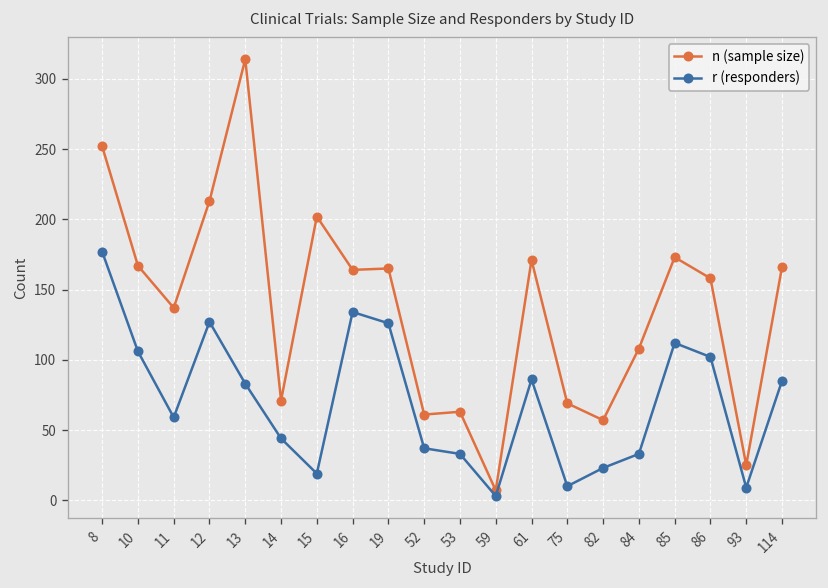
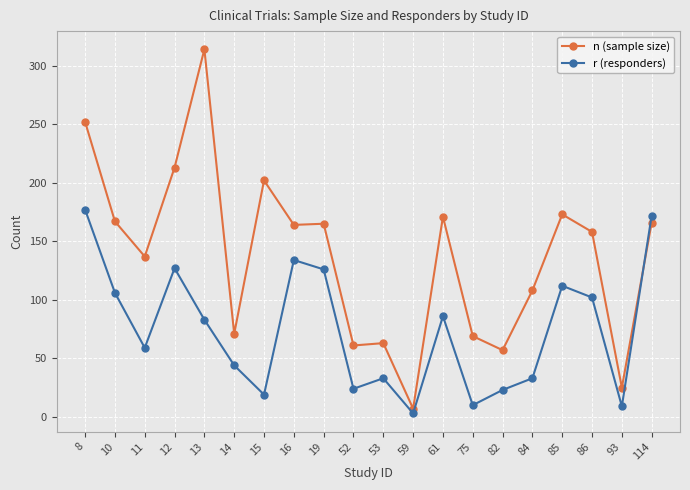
  {
    "n (sample size)": {
      "8": 252,
      "10": 167,
      "11": 137,
      "12": 213,
      "13": 314,
      "14": 71,
      "15": 202,
      "16": 164,
      "19": 165,
      "52": 61,
      "53": 63,
      "59": 7,
      "61": 171,
      "75": 69,
      "82": 57,
      "84": 108,
      "85": 173,
      "86": 158,
      "93": 25,
      "114": 166
    },
    "r (responders)": {
      "8": 177,
      "10": 106,
      "11": 59,
      "12": 127,
      "13": 83,
      "14": 44,
      "15": 19,
      "16": 134,
      "19": 126,
-     "52": 37,
+     "52": 24,
      "53": 33,
      "59": 3,
      "61": 86,
      "75": 10,
      "82": 23,
      "84": 33,
      "85": 112,
      "86": 102,
      "93": 9,
-     "114": 85
+     "114": 172
    }
  }
